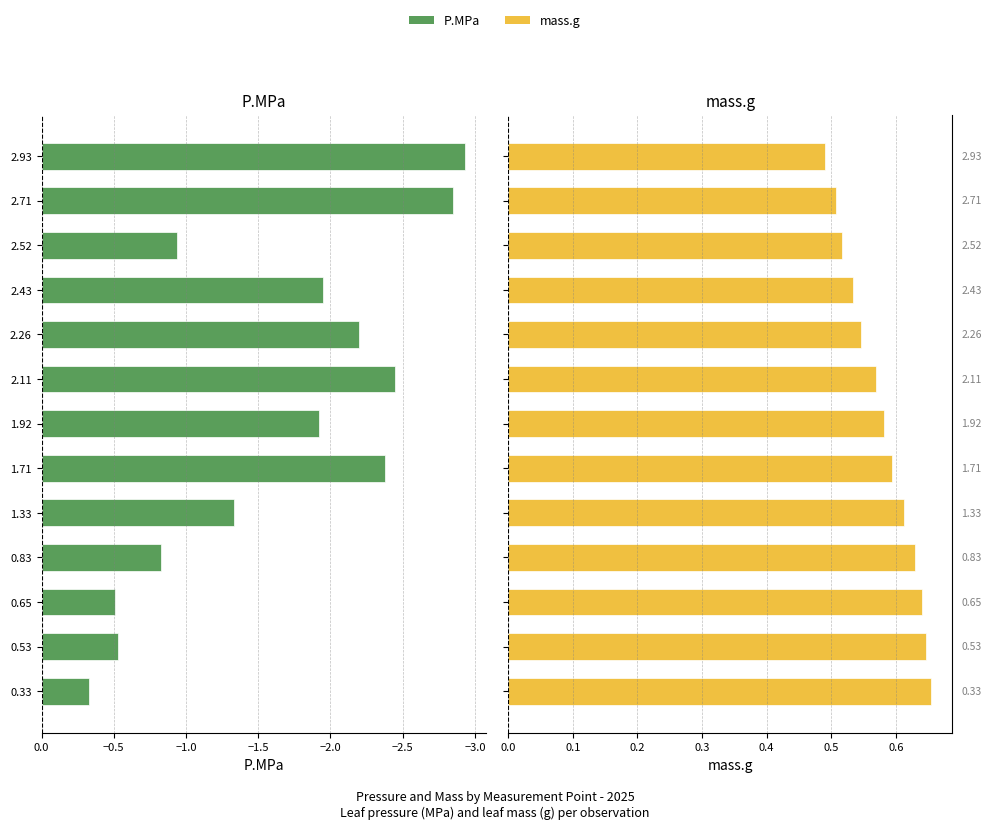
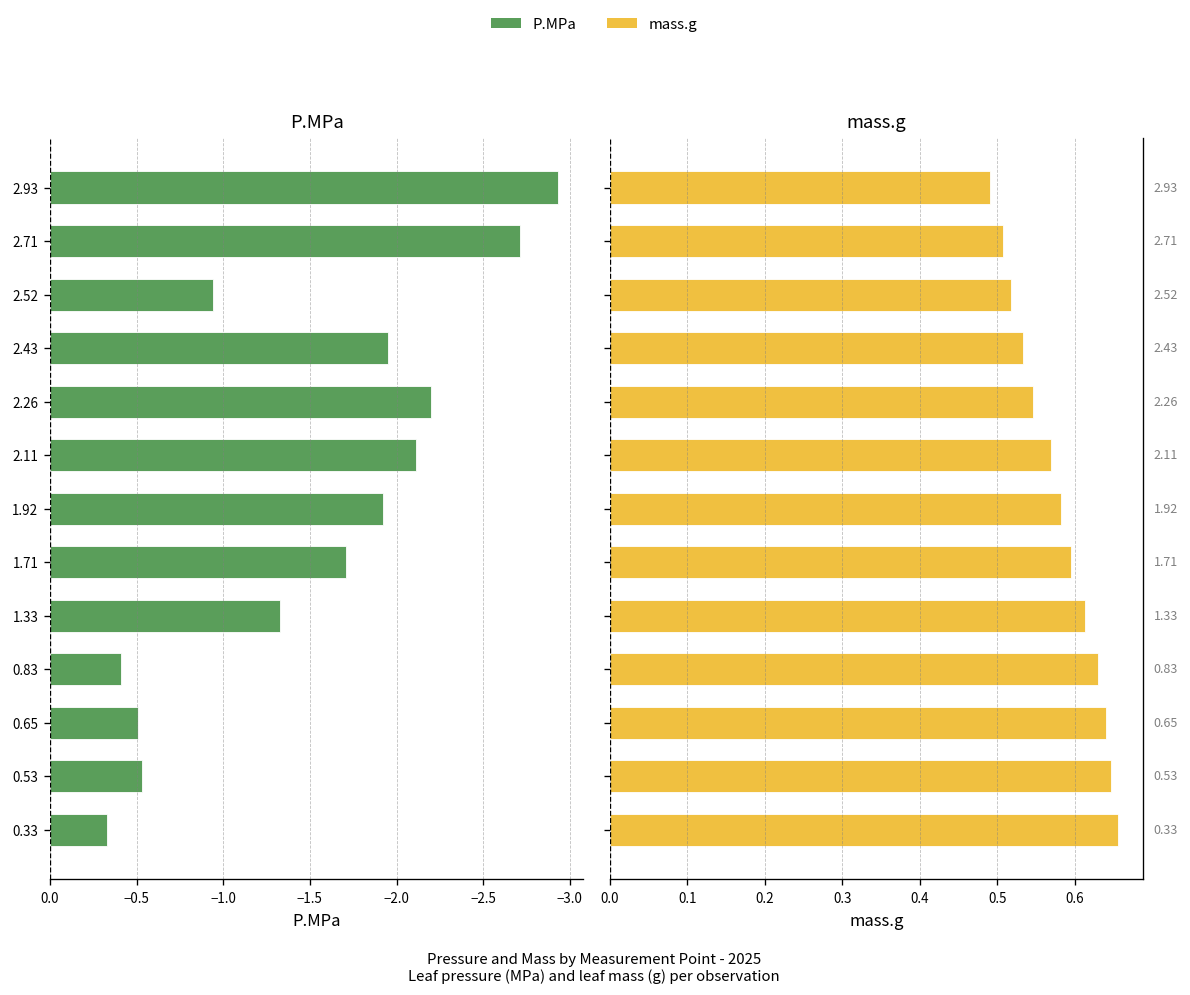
  {
    "P.MPa": {
      "2.93": -2.93,
-     "2.71": -2.85,
+     "2.71": -2.71,
      "2.52": -0.94,
      "2.43": -1.95,
      "2.26": -2.20,
-     "2.11": -2.45,
+     "2.11": -2.11,
      "1.92": -1.92,
-     "1.71": -2.38,
+     "1.71": -1.71,
      "1.33": -1.33,
-     "0.83": -0.83,
+     "0.83": -0.41,
      "0.65": -0.51,
      "0.53": -0.53,
      "0.33": -0.33
    }
  }
